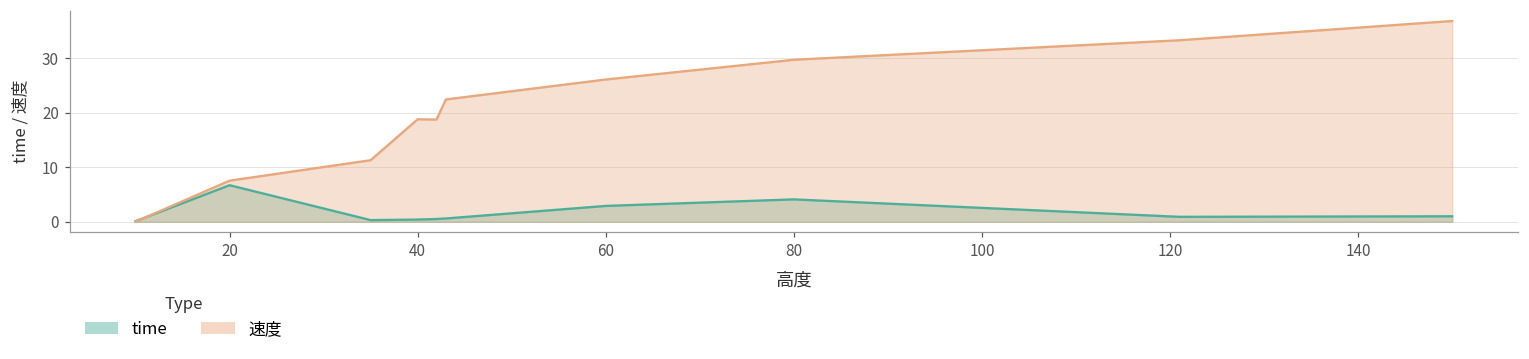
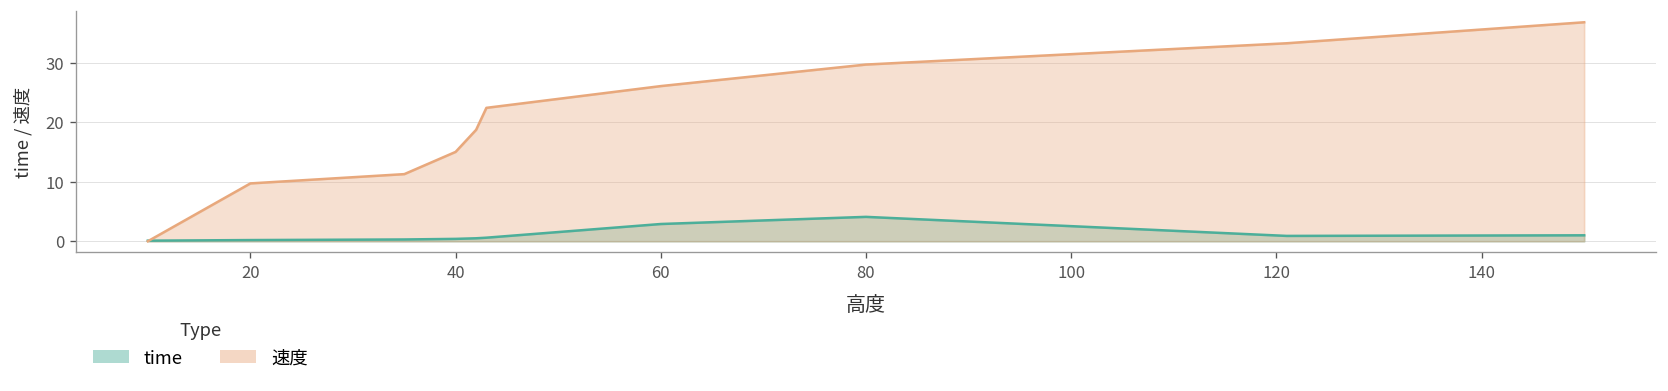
  {
    "time": {
-     "20": 7,
+     "20": 0,
      "40": 0,
      "60": 3,
      "80": 4
    },
    "速度": {
-     "20": 8,
-     "40": 19,
+     "20": 10,
+     "40": 15,
      "60": 26,
      "80": 30
    }
  }
